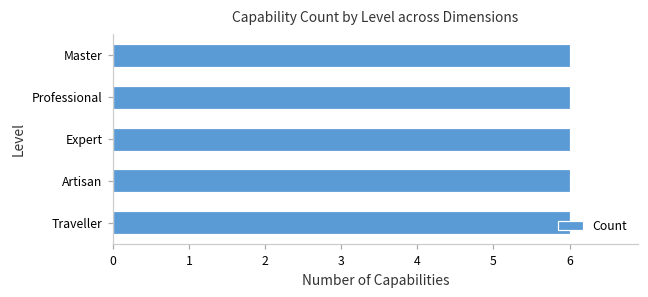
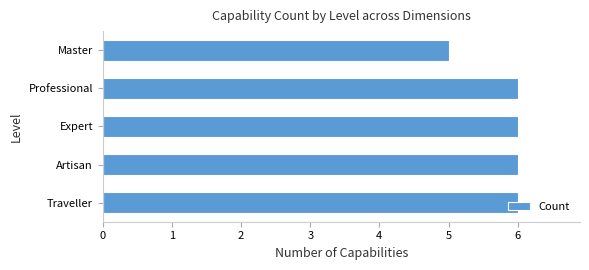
  {
-   "Master": 6,
+   "Master": 5,
    "Professional": 6,
    "Expert": 6,
    "Artisan": 6,
    "Traveller": 6
  }
